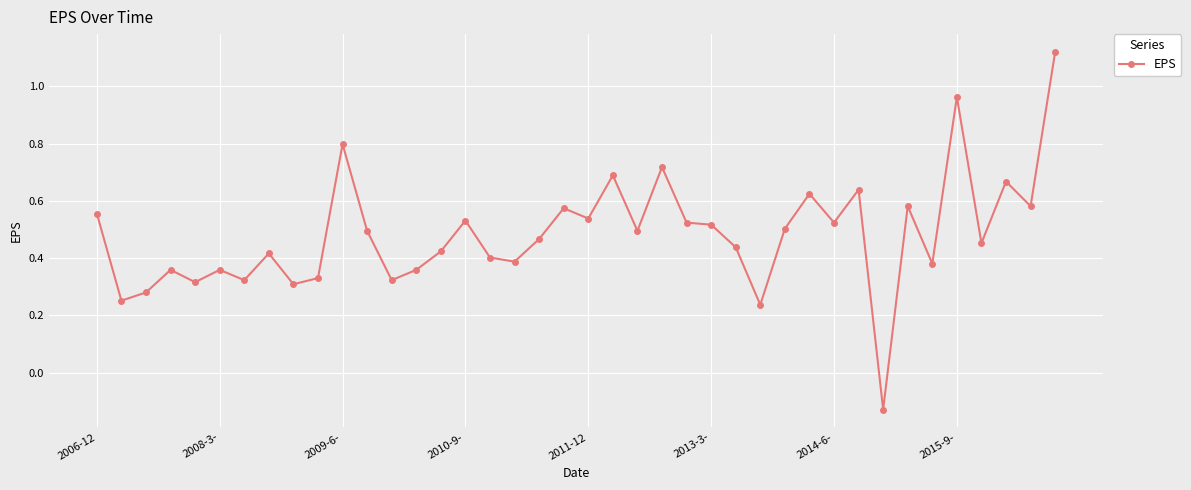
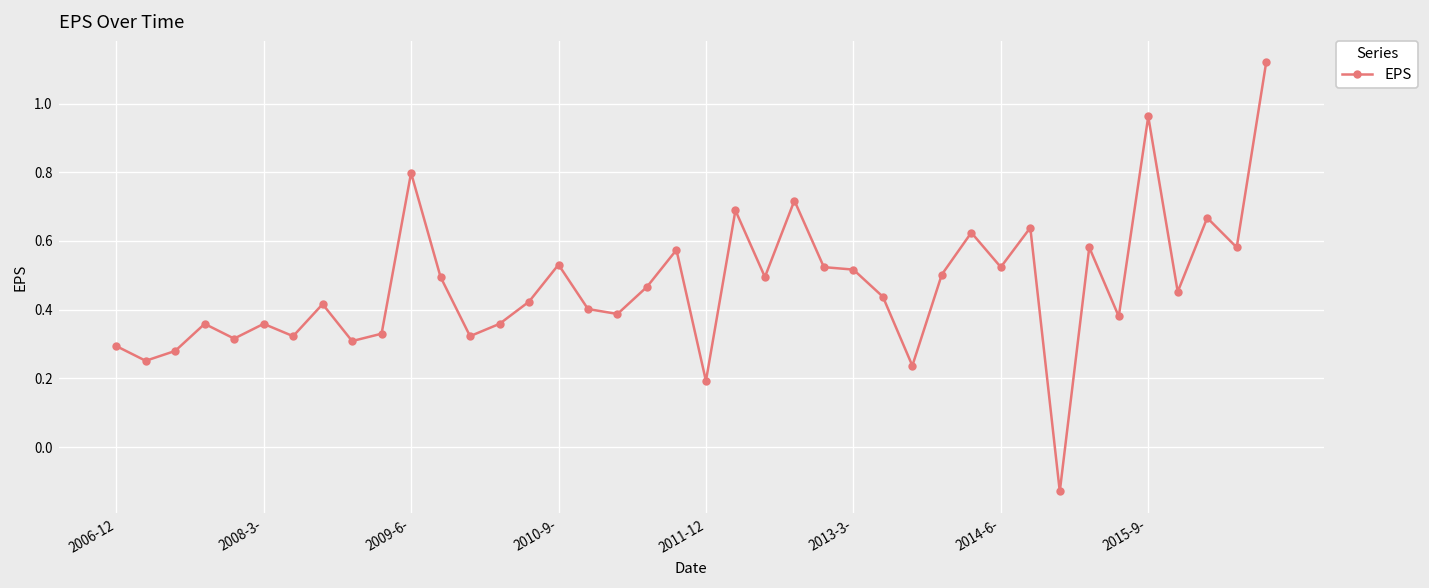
  {
-   "2006-12": 0.56,
+   "2006-12": 0.29,
    "2008-3-": 0.36,
    "2009-6-": 0.80,
    "2010-9-": 0.53,
-   "2011-12": 0.54,
+   "2011-12": 0.19,
    "2013-3-": 0.52,
    "2014-6-": 0.52,
    "2015-9-": 0.96
  }
